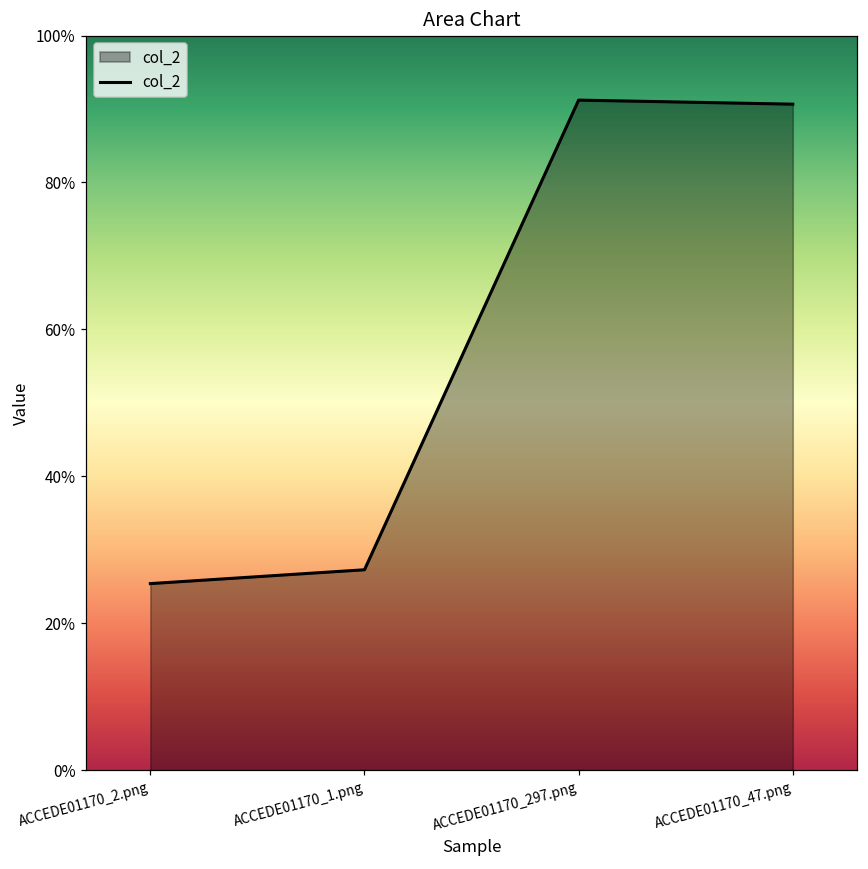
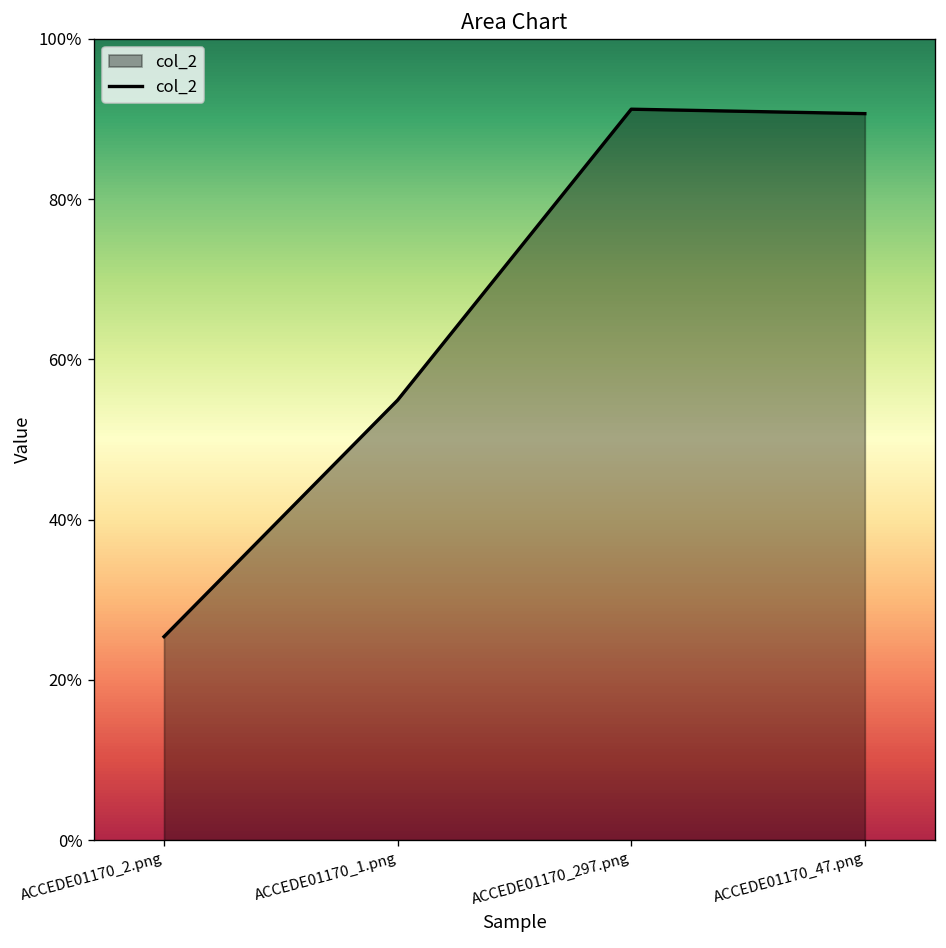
  {
    "ACCEDE01170_2.png": "25%",
-   "ACCEDE01170_1.png": "27%",
+   "ACCEDE01170_1.png": "55%",
    "ACCEDE01170_297.png": "91%",
    "ACCEDE01170_47.png": "91%"
  }
